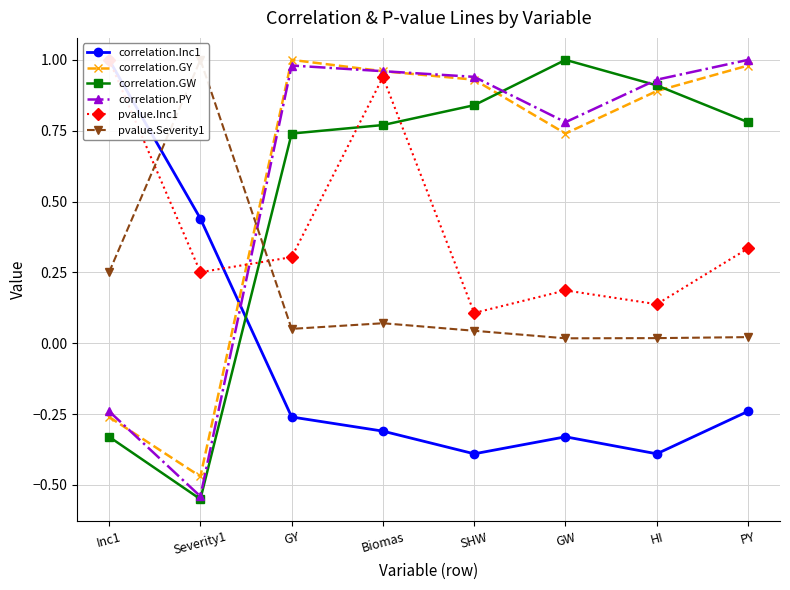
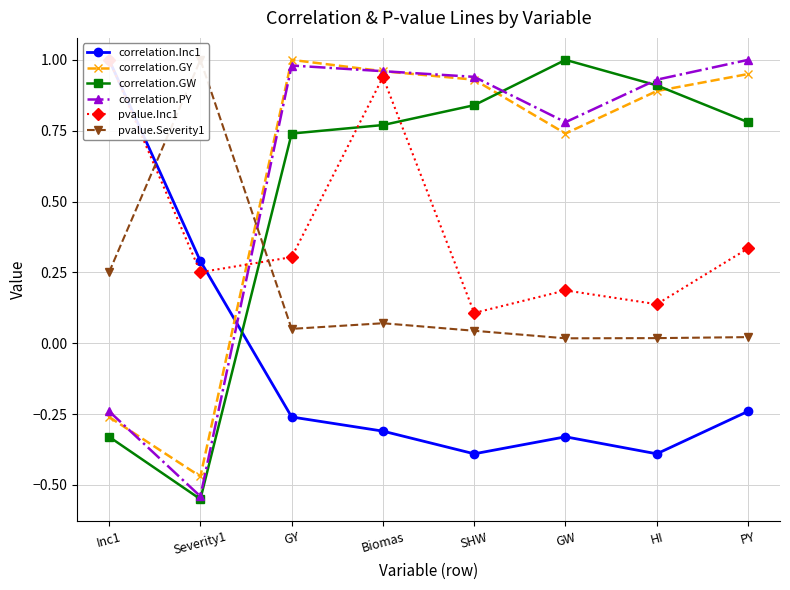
  {
    "correlation.Inc1": {
-     "Severity1": 0.44,
+     "Severity1": 0.29,
      "GY": -0.26,
      "Biomas": -0.31,
      "SHW": -0.39,
      "GW": -0.33,
      "HI": -0.39,
      "PY": -0.24
    },
    "correlation.GY": {
      "Inc1": -0.26,
      "Severity1": -0.47,
      "GY": 1.00,
      "SHW": 0.93,
      "GW": 0.74,
      "HI": 0.89,
-     "PY": 0.98
+     "PY": 0.95
    },
    "correlation.GW": {
      "Inc1": -0.33,
      "Severity1": -0.55,
      "GY": 0.74,
      "Biomas": 0.77,
      "SHW": 0.84,
      "GW": 1.00,
      "HI": 0.91,
      "PY": 0.78
    },
    "correlation.PY": {
      "Inc1": -0.24,
      "Severity1": -0.54,
      "GY": 0.98,
      "SHW": 0.94,
      "GW": 0.78,
      "HI": 0.93,
      "PY": 1.00
    },
    "pvalue.Inc1": {
      "Severity1": 0.25,
      "GY": 0.30,
      "Biomas": 0.94,
      "SHW": 0.11,
      "GW": 0.19,
      "HI": 0.14,
      "PY": 0.33
    },
    "pvalue.Severity1": {
      "Inc1": 0.25,
      "GY": 0.05,
      "Biomas": 0.07,
      "SHW": 0.04,
      "GW": 0.02,
      "HI": 0.02,
      "PY": 0.02
    }
  }
